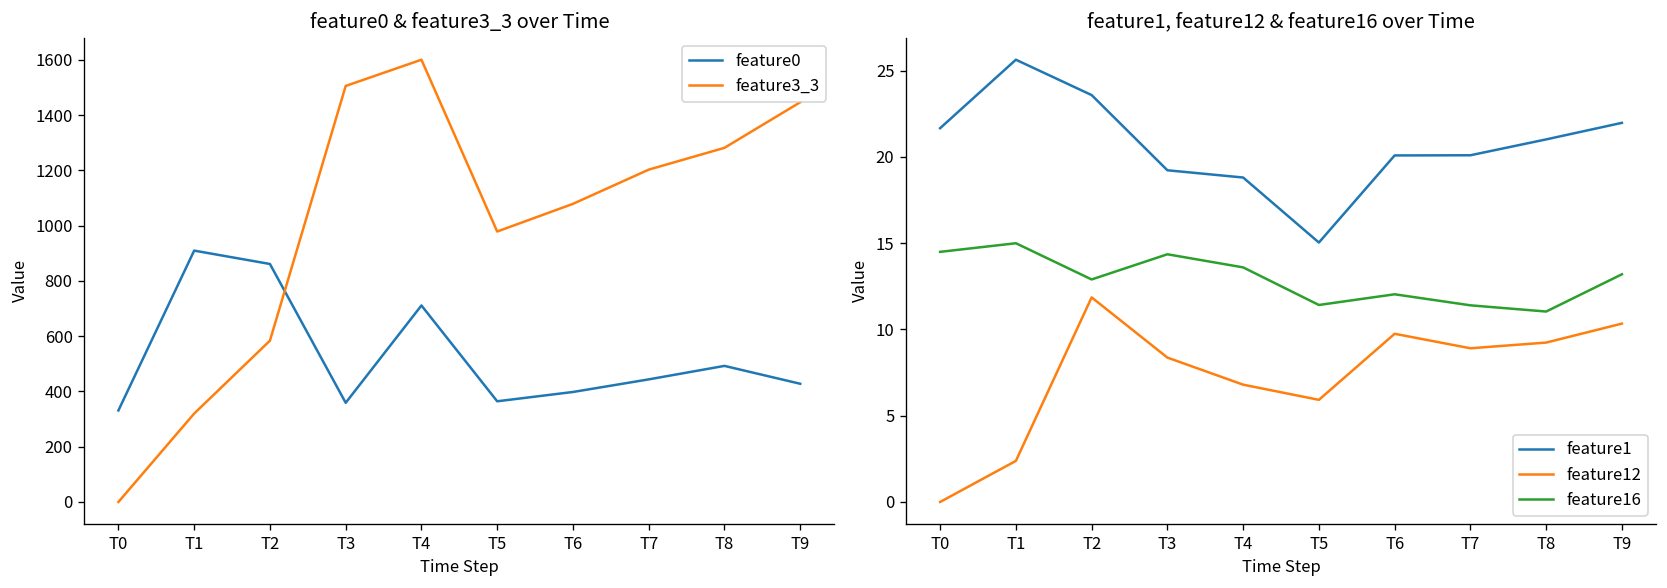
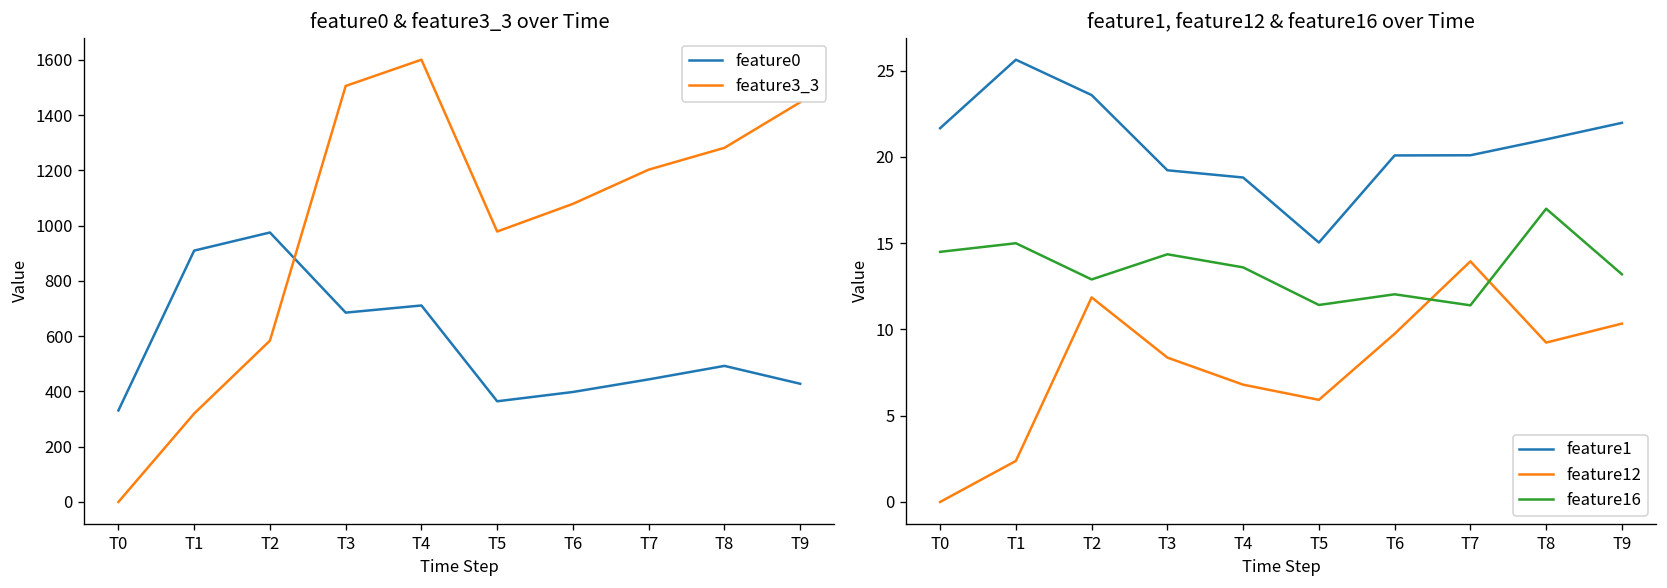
  {
    "feature0 & feature3_3 over Time": {
      "feature0": {
        "T0": 330,
        "T1": 910,
-       "T2": 860,
-       "T3": 360,
+       "T2": 980,
+       "T3": 690,
        "T4": 710,
        "T5": 360,
        "T6": 400,
        "T7": 440,
        "T8": 490,
        "T9": 430
      },
      "feature3_3": {
        "T0": 0,
        "T1": 320,
        "T2": 580,
        "T3": 1510,
        "T4": 1600,
        "T5": 980,
        "T6": 1080,
        "T7": 1200,
        "T8": 1280,
        "T9": 1450
      }
    },
    "feature1, feature12 & feature16 over Time": {
      "feature1": {
        "T0": 21.7,
        "T1": 25.6,
        "T2": 23.6,
        "T3": 19.2,
        "T4": 18.8,
        "T5": 15.0,
        "T6": 20.1,
        "T7": 20.1,
        "T8": 21.0,
        "T9": 22.0
      },
      "feature12": {
        "T0": 0.0,
        "T1": 2.4,
        "T2": 11.9,
        "T3": 8.4,
        "T4": 6.8,
        "T5": 5.9,
        "T6": 9.8,
-       "T7": 8.9,
+       "T7": 14.0,
        "T8": 9.2,
        "T9": 10.3
      },
      "feature16": {
        "T0": 14.5,
        "T1": 15.0,
        "T2": 12.9,
        "T3": 14.4,
        "T4": 13.6,
        "T5": 11.4,
        "T6": 12.0,
        "T7": 11.4,
-       "T8": 11.0,
+       "T8": 17.0,
        "T9": 13.2
      }
    }
  }
